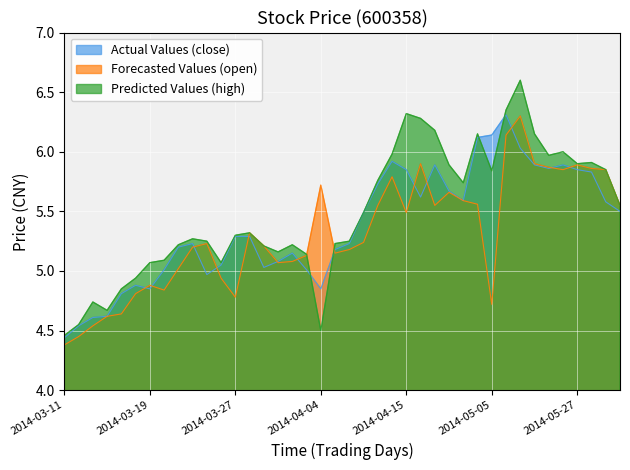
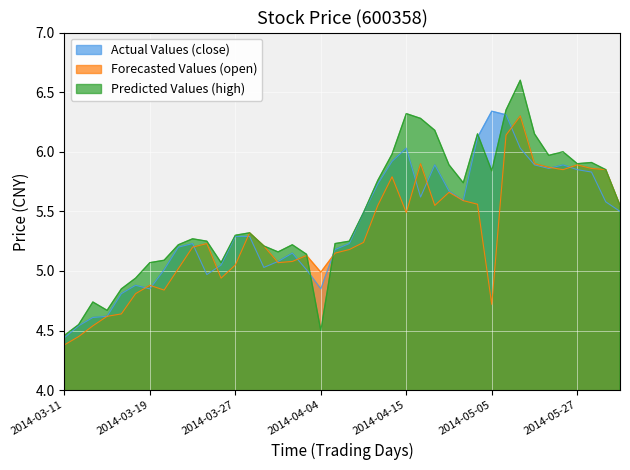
  {
    "Actual Values (close)": {
      "2014-03-19": 4.85,
      "2014-04-04": 4.85,
-     "2014-04-15": 5.85,
-     "2014-05-05": 6.14,
+     "2014-04-15": 6.03,
+     "2014-05-05": 6.34,
      "2014-05-27": 5.85
    },
    "Forecasted Values (open)": {
      "2014-03-11": 4.38,
      "2014-03-19": 4.88,
-     "2014-03-27": 4.78,
-     "2014-04-04": 5.72,
+     "2014-03-27": 5.05,
+     "2014-04-04": 4.99,
      "2014-04-15": 5.49,
      "2014-05-05": 4.72
    },
    "Predicted Values (high)": {
      "2014-03-19": 5.07,
      "2014-04-04": 4.50,
      "2014-04-15": 6.32,
      "2014-05-05": 5.84
    }
  }
